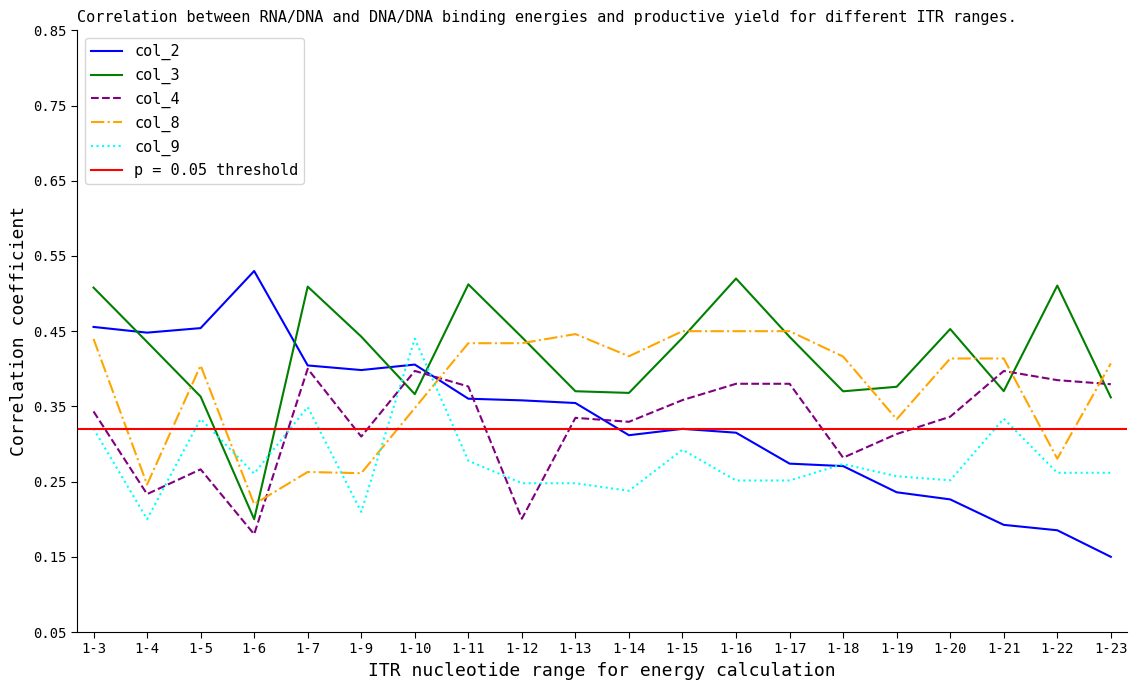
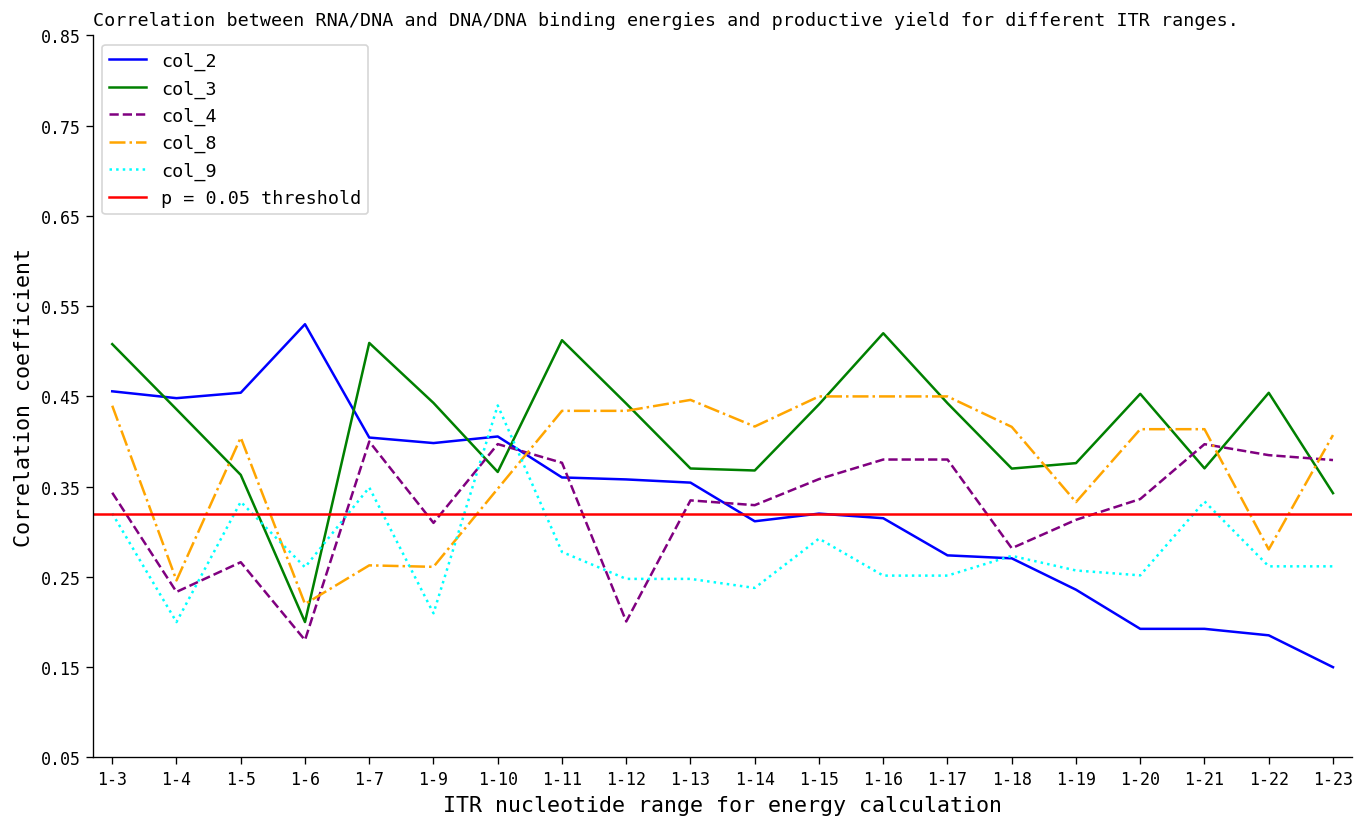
  {
    "col_2": {
      "1-3": 0.46,
      "1-4": 0.45,
      "1-5": 0.45,
      "1-6": 0.53,
      "1-7": 0.40,
      "1-9": 0.40,
      "1-10": 0.41,
      "1-11": 0.36,
      "1-12": 0.36,
      "1-13": 0.35,
      "1-14": 0.31,
      "1-15": 0.32,
      "1-16": 0.32,
      "1-17": 0.27,
      "1-19": 0.24,
-     "1-20": 0.23,
+     "1-20": 0.19,
      "1-21": 0.19,
      "1-22": 0.19,
      "1-23": 0.15
    },
    "col_3": {
      "1-3": 0.51,
      "1-4": 0.44,
      "1-5": 0.36,
      "1-6": 0.20,
      "1-7": 0.51,
      "1-9": 0.44,
      "1-10": 0.37,
      "1-11": 0.51,
      "1-12": 0.44,
      "1-13": 0.37,
      "1-14": 0.37,
      "1-15": 0.44,
      "1-16": 0.52,
      "1-17": 0.44,
      "1-18": 0.37,
      "1-19": 0.38,
      "1-20": 0.45,
      "1-21": 0.37,
-     "1-22": 0.51,
-     "1-23": 0.36
+     "1-22": 0.45,
+     "1-23": 0.34
    },
    "col_4": {
      "1-3": 0.34,
      "1-4": 0.23,
      "1-5": 0.27,
      "1-6": 0.18,
      "1-7": 0.40,
      "1-9": 0.31,
      "1-10": 0.40,
      "1-11": 0.38,
      "1-12": 0.20,
      "1-13": 0.33,
      "1-14": 0.33,
      "1-15": 0.36,
      "1-16": 0.38,
      "1-17": 0.38,
      "1-18": 0.28,
      "1-19": 0.31,
      "1-20": 0.34,
      "1-21": 0.40,
      "1-22": 0.38,
      "1-23": 0.38
    },
    "col_8": {
      "1-3": 0.44,
      "1-4": 0.25,
      "1-5": 0.40,
      "1-6": 0.22,
      "1-7": 0.26,
      "1-9": 0.26,
      "1-10": 0.35,
      "1-11": 0.43,
      "1-12": 0.43,
      "1-13": 0.45,
      "1-14": 0.42,
      "1-15": 0.45,
      "1-16": 0.45,
      "1-17": 0.45,
      "1-18": 0.42,
      "1-19": 0.33,
      "1-20": 0.41,
      "1-21": 0.41,
      "1-22": 0.28,
      "1-23": 0.41
    },
    "col_9": {
      "1-3": 0.32,
      "1-4": 0.20,
      "1-5": 0.33,
      "1-6": 0.26,
      "1-7": 0.35,
      "1-9": 0.21,
      "1-10": 0.44,
      "1-11": 0.28,
      "1-12": 0.25,
      "1-13": 0.25,
      "1-14": 0.24,
      "1-15": 0.29,
      "1-16": 0.25,
      "1-17": 0.25,
      "1-19": 0.26,
      "1-20": 0.25,
      "1-21": 0.33,
      "1-22": 0.26,
      "1-23": 0.26
    }
  }
